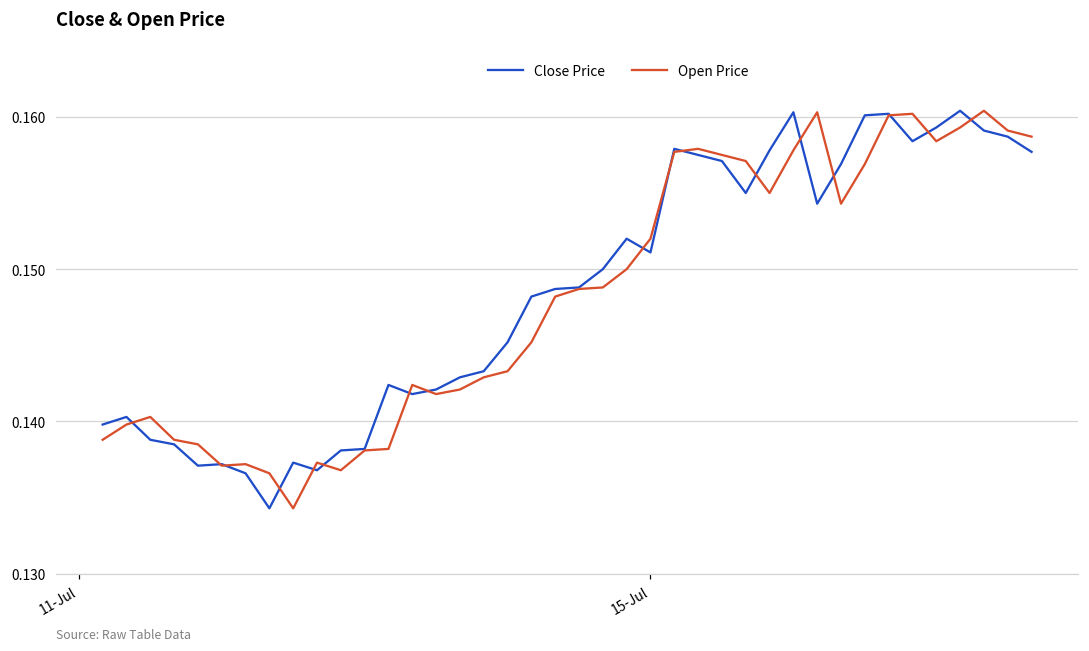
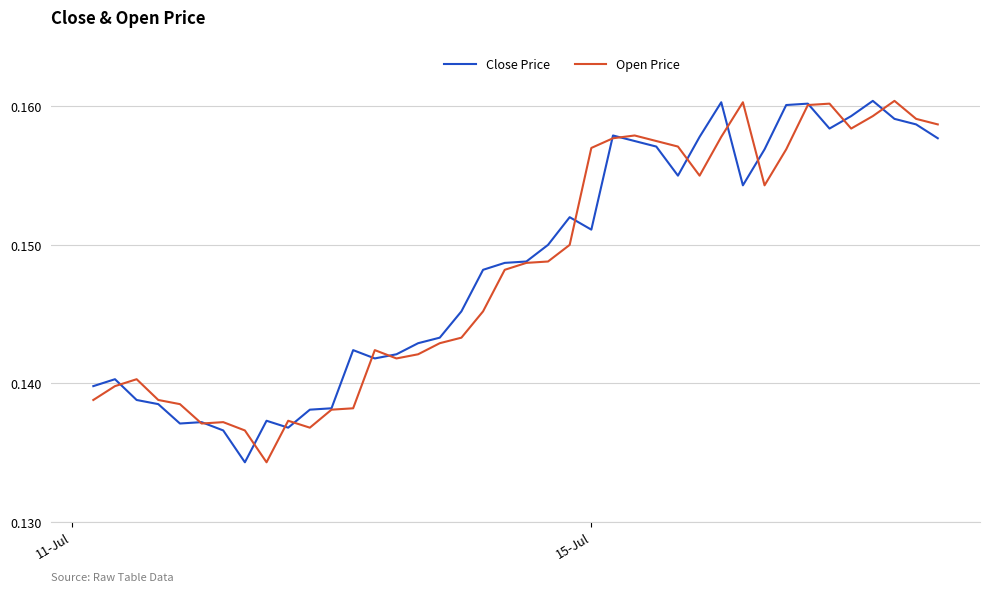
  {
    "Close Price": {
      "15-Jul": 0.151
    },
    "Open Price": {
-     "15-Jul": 0.152
+     "15-Jul": 0.157
    }
  }
